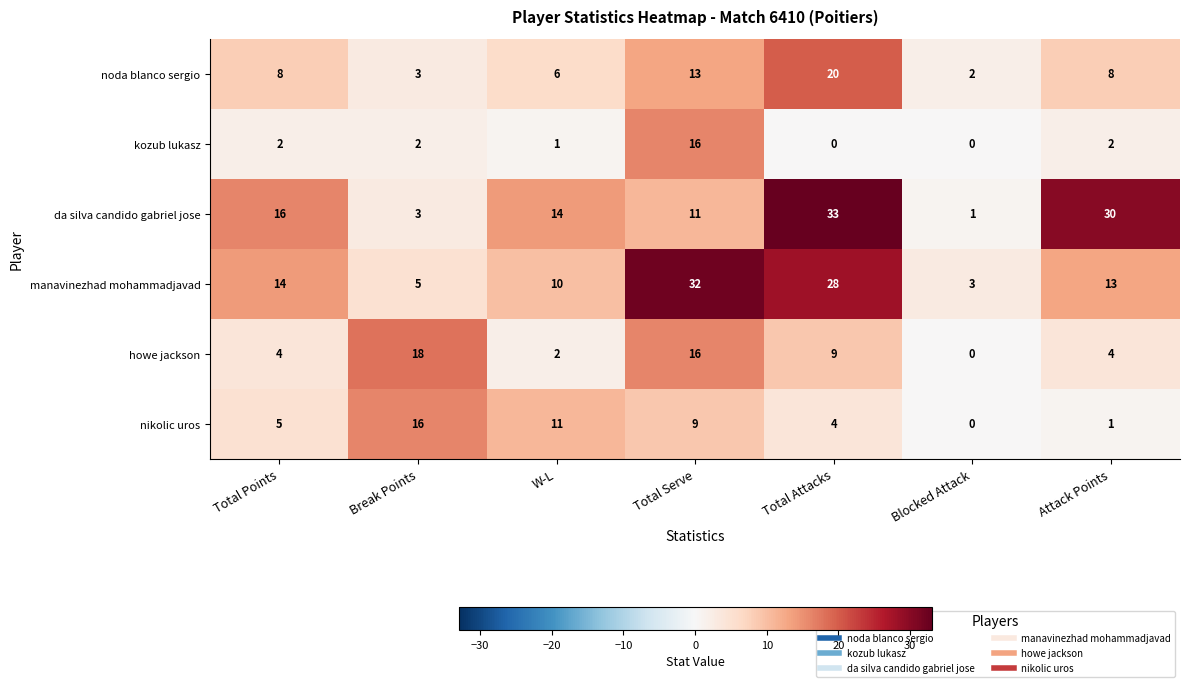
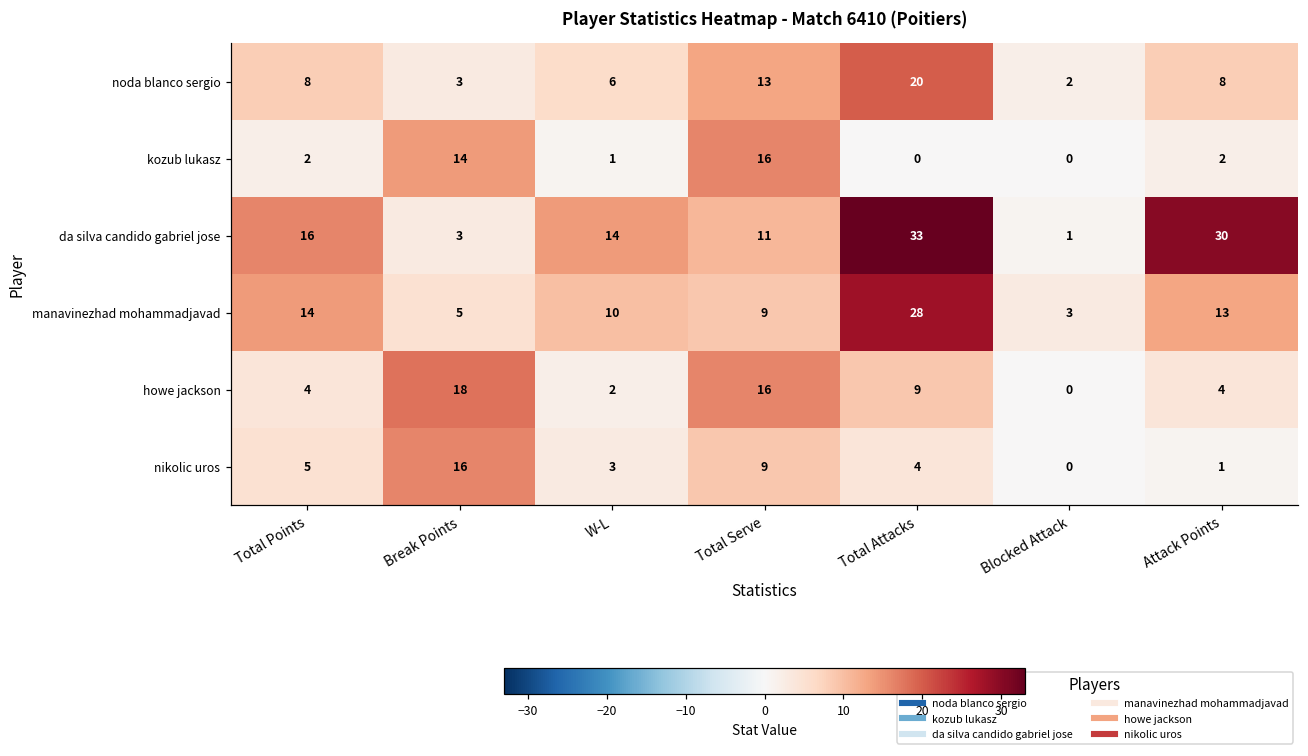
  {
    "noda blanco sergio": {
      "Total Points": 8,
      "Break Points": 3,
      "W-L": 6,
      "Total Serve": 13,
      "Total Attacks": 20,
      "Blocked Attack": 2,
      "Attack Points": 8
    },
    "kozub lukasz": {
      "Total Points": 2,
-     "Break Points": 2,
+     "Break Points": 14,
      "W-L": 1,
      "Total Serve": 16,
      "Total Attacks": 0,
      "Blocked Attack": 0,
      "Attack Points": 2
    },
    "da silva candido gabriel jose": {
      "Total Points": 16,
      "Break Points": 3,
      "W-L": 14,
      "Total Serve": 11,
      "Total Attacks": 33,
      "Blocked Attack": 1,
      "Attack Points": 30
    },
    "manavinezhad mohammadjavad": {
      "Total Points": 14,
      "Break Points": 5,
      "W-L": 10,
-     "Total Serve": 32,
+     "Total Serve": 9,
      "Total Attacks": 28,
      "Blocked Attack": 3,
      "Attack Points": 13
    },
    "howe jackson": {
      "Total Points": 4,
      "Break Points": 18,
      "W-L": 2,
      "Total Serve": 16,
      "Total Attacks": 9,
      "Blocked Attack": 0,
      "Attack Points": 4
    },
    "nikolic uros": {
      "Total Points": 5,
      "Break Points": 16,
-     "W-L": 11,
+     "W-L": 3,
      "Total Serve": 9,
      "Total Attacks": 4,
      "Blocked Attack": 0,
      "Attack Points": 1
    }
  }
